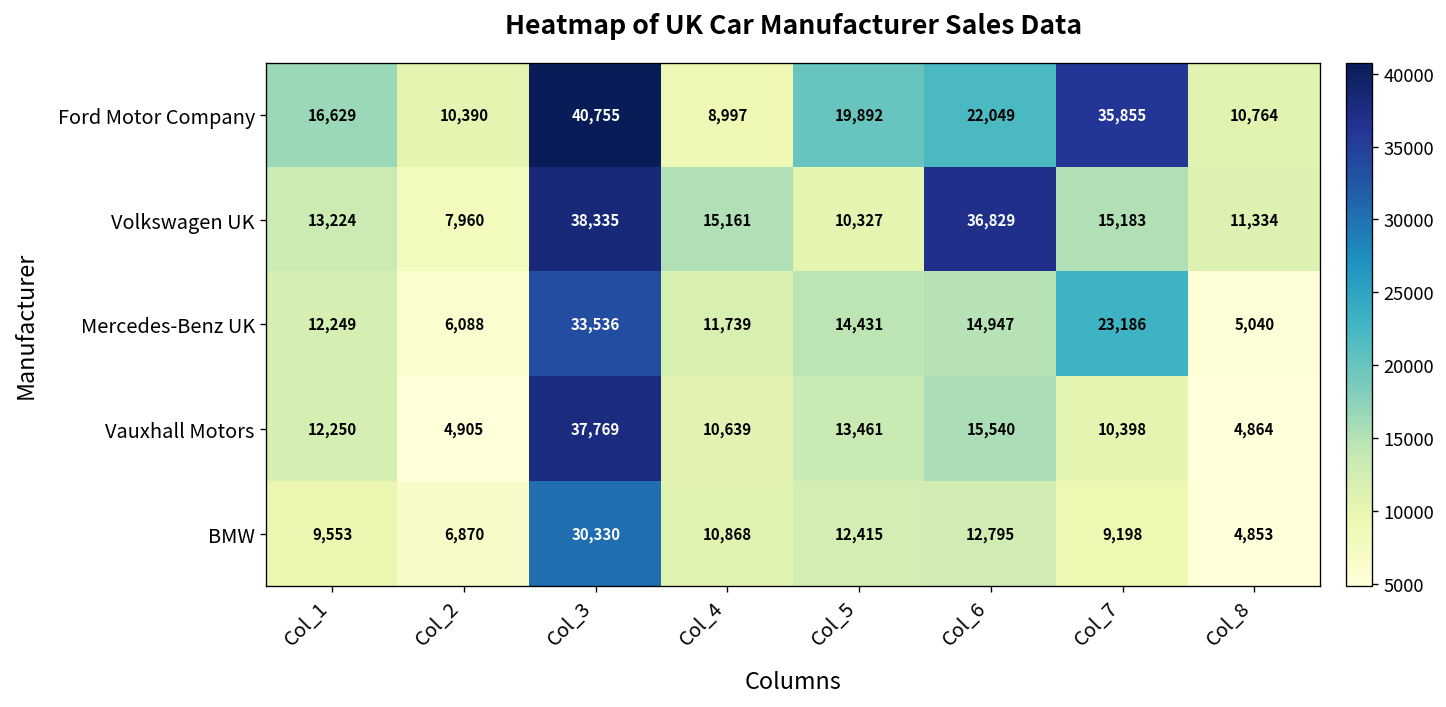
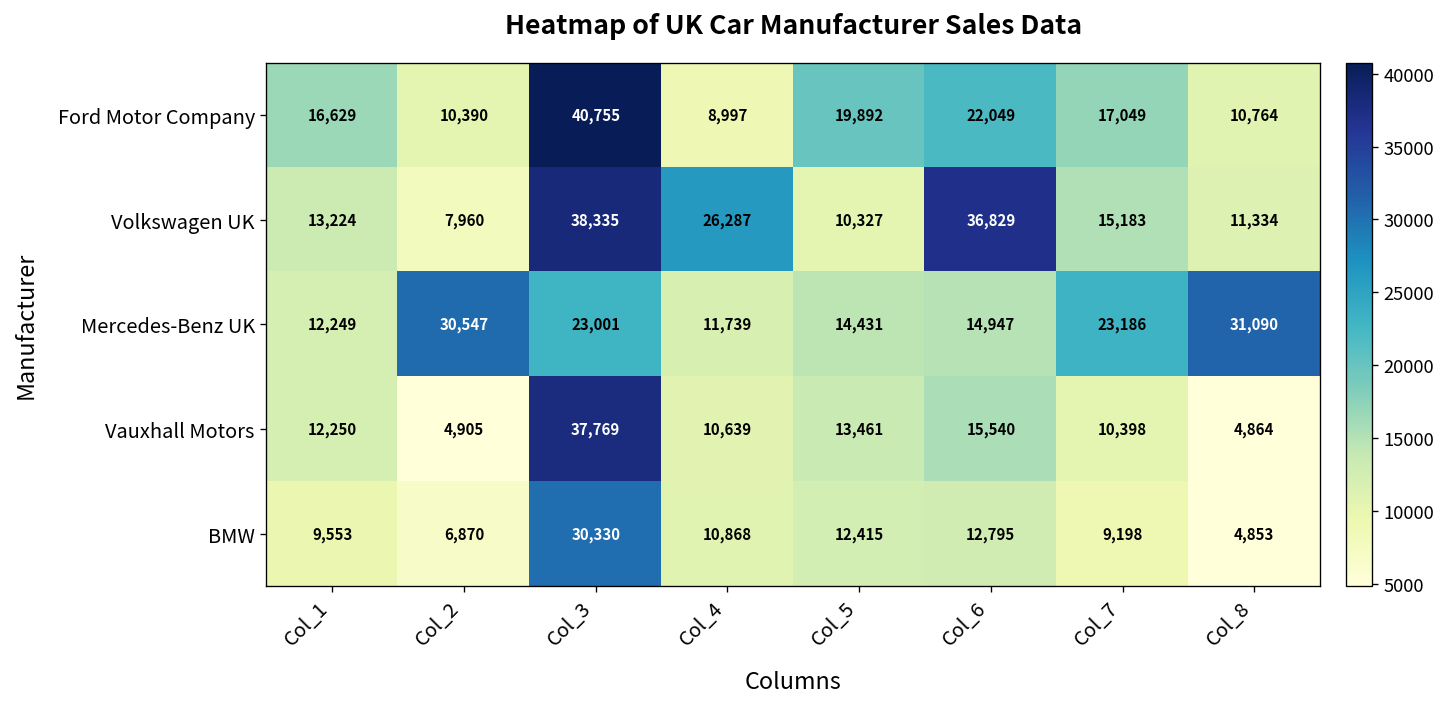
  {
    "Ford Motor Company": {
      "Col_1": "16,629",
      "Col_2": "10,390",
      "Col_3": "40,755",
      "Col_4": "8,997",
      "Col_5": "19,892",
      "Col_6": "22,049",
-     "Col_7": "35,855",
+     "Col_7": "17,049",
      "Col_8": "10,764"
    },
    "Volkswagen UK": {
      "Col_1": "13,224",
      "Col_2": "7,960",
      "Col_3": "38,335",
-     "Col_4": "15,161",
+     "Col_4": "26,287",
      "Col_5": "10,327",
      "Col_6": "36,829",
      "Col_7": "15,183",
      "Col_8": "11,334"
    },
    "Mercedes-Benz UK": {
      "Col_1": "12,249",
-     "Col_2": "6,088",
-     "Col_3": "33,536",
+     "Col_2": "30,547",
+     "Col_3": "23,001",
      "Col_4": "11,739",
      "Col_5": "14,431",
      "Col_6": "14,947",
      "Col_7": "23,186",
-     "Col_8": "5,040"
+     "Col_8": "31,090"
    },
    "Vauxhall Motors": {
      "Col_1": "12,250",
      "Col_2": "4,905",
      "Col_3": "37,769",
      "Col_4": "10,639",
      "Col_5": "13,461",
      "Col_6": "15,540",
      "Col_7": "10,398",
      "Col_8": "4,864"
    },
    "BMW": {
      "Col_1": "9,553",
      "Col_2": "6,870",
      "Col_3": "30,330",
      "Col_4": "10,868",
      "Col_5": "12,415",
      "Col_6": "12,795",
      "Col_7": "9,198",
      "Col_8": "4,853"
    }
  }
